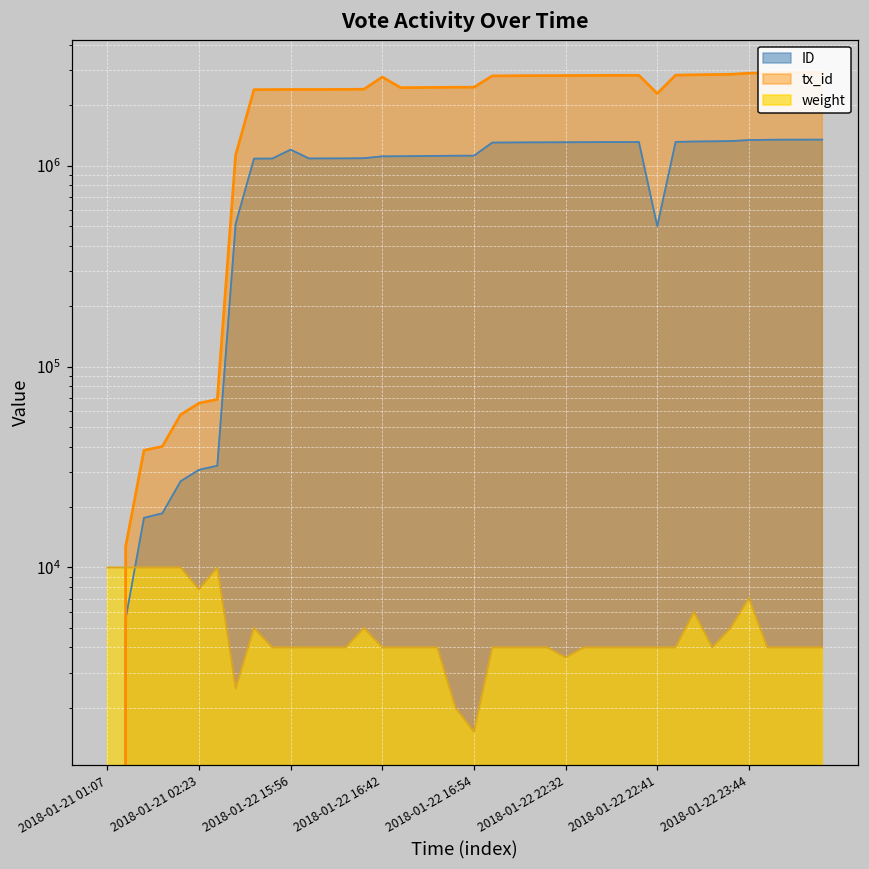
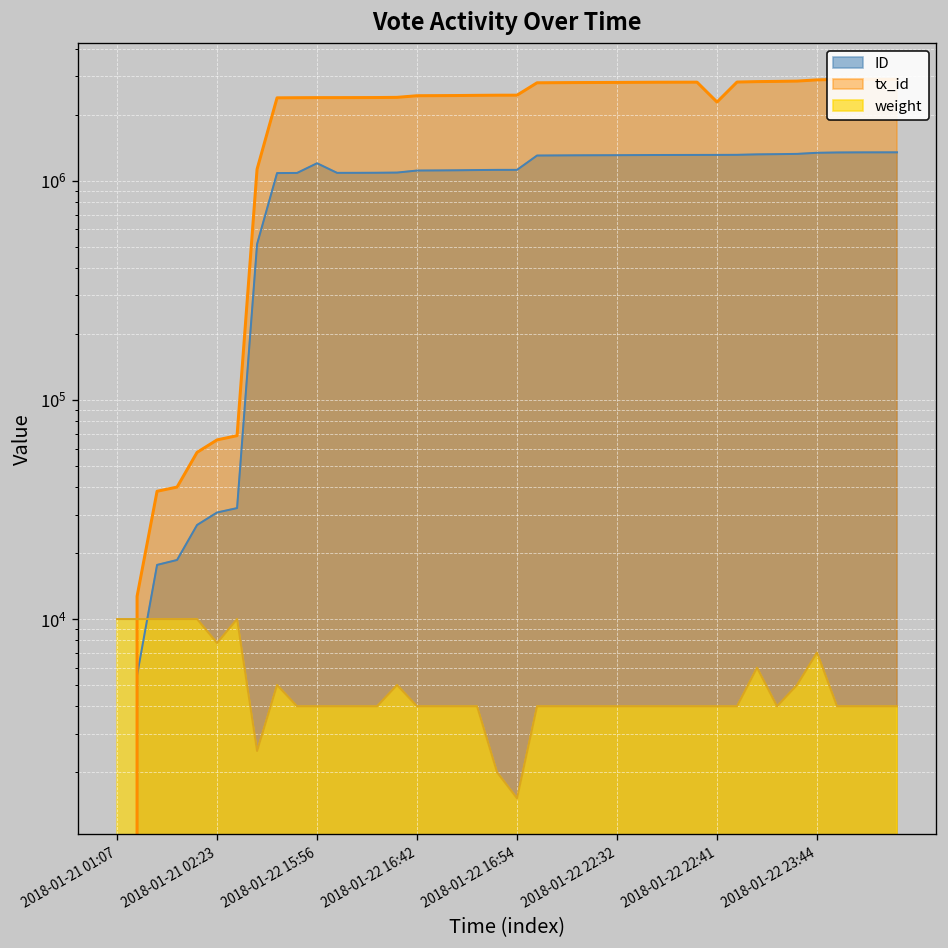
  {
    "ID": {
      "2018-01-21 02:23": 31000,
      "2018-01-22 15:56": 1200000,
      "2018-01-22 16:42": 1100000,
      "2018-01-22 16:54": 1100000,
      "2018-01-22 22:32": 1300000,
-     "2018-01-22 22:41": 500000,
+     "2018-01-22 22:41": 1300000,
      "2018-01-22 23:44": 1300000
    },
    "tx_id": {
      "2018-01-21 02:23": 66000,
      "2018-01-22 15:56": 2400000,
-     "2018-01-22 16:42": 2800000,
+     "2018-01-22 16:42": 2400000,
      "2018-01-22 16:54": 2500000,
      "2018-01-22 22:32": 2800000,
      "2018-01-22 22:41": 2300000,
      "2018-01-22 23:44": 2900000
    },
    "weight": {
      "2018-01-21 01:07": 10000,
      "2018-01-21 02:23": 7800,
      "2018-01-22 15:56": 4000,
      "2018-01-22 16:42": 4000,
      "2018-01-22 16:54": 1500,
-     "2018-01-22 22:32": 3600,
+     "2018-01-22 22:32": 4000,
      "2018-01-22 22:41": 4000,
      "2018-01-22 23:44": 7000
    }
  }
